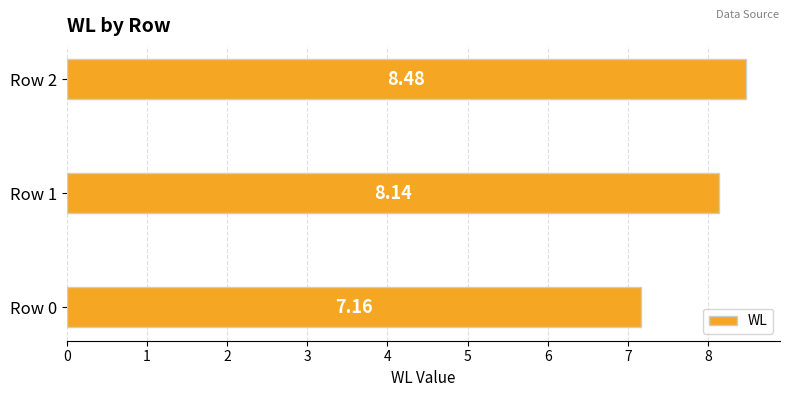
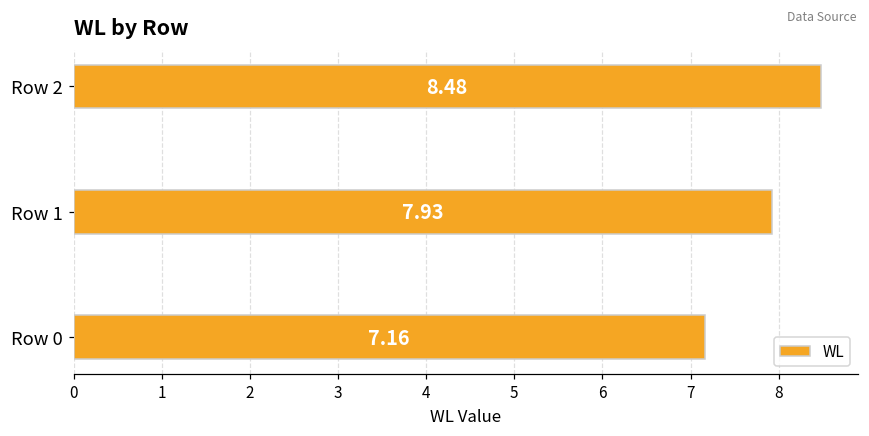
  {
    "Row 2": 8.48,
-   "Row 1": 8.14,
+   "Row 1": 7.93,
    "Row 0": 7.16
  }
